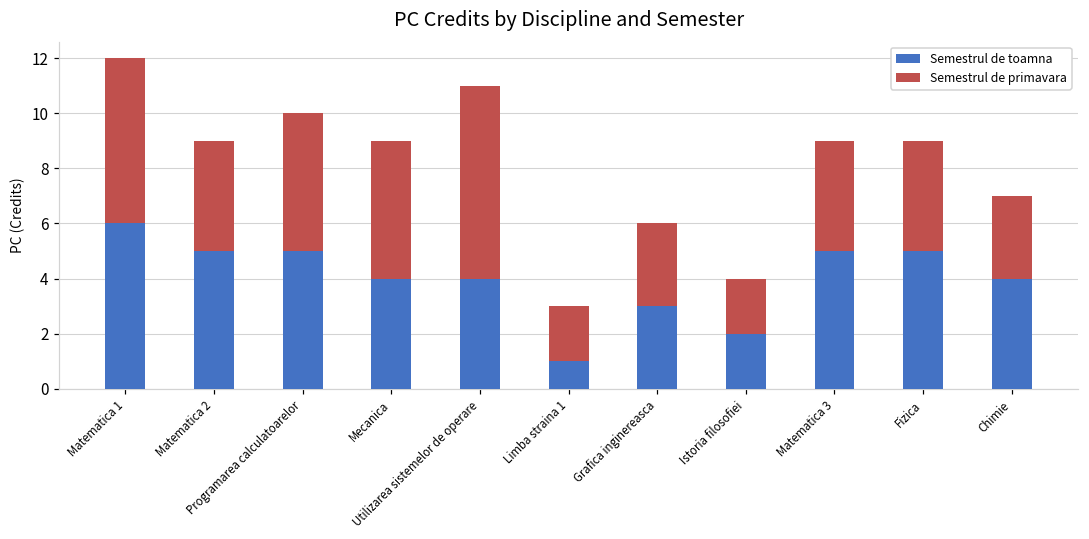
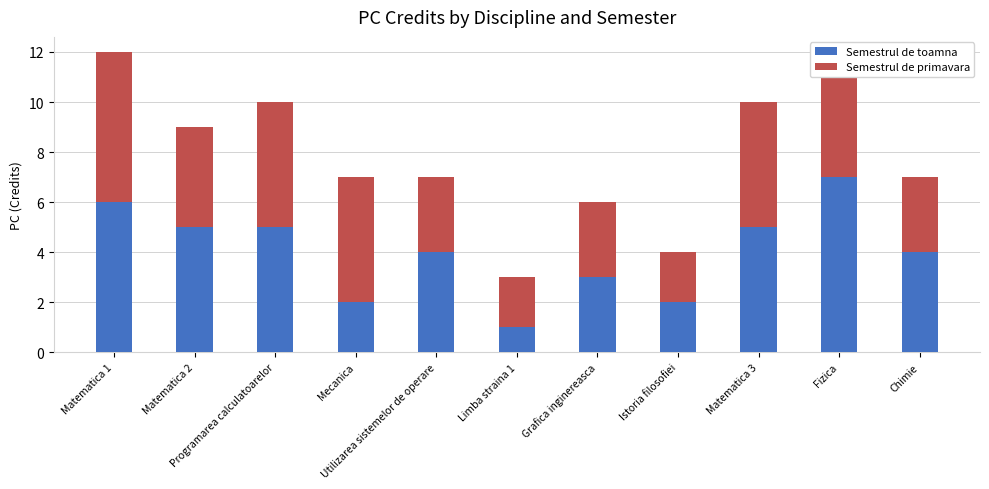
  {
    "Semestrul de toamna": {
      "Matematica 1": 6,
      "Matematica 2": 5,
      "Programarea calculatoarelor": 5,
-     "Mecanica": 4,
+     "Mecanica": 2,
      "Utilizarea sistemelor de operare": 4,
      "Limba straina 1": 1,
      "Grafica inginereasca": 3,
      "Istoria filosofiei": 2,
      "Matematica 3": 5,
-     "Fizica": 5,
+     "Fizica": 7,
      "Chimie": 4
    },
    "Semestrul de primavara": {
      "Matematica 1": 6,
      "Matematica 2": 4,
      "Programarea calculatoarelor": 5,
      "Mecanica": 5,
-     "Utilizarea sistemelor de operare": 7,
+     "Utilizarea sistemelor de operare": 3,
      "Limba straina 1": 2,
      "Grafica inginereasca": 3,
      "Istoria filosofiei": 2,
-     "Matematica 3": 4,
+     "Matematica 3": 5,
      "Fizica": 4,
      "Chimie": 3
    }
  }
